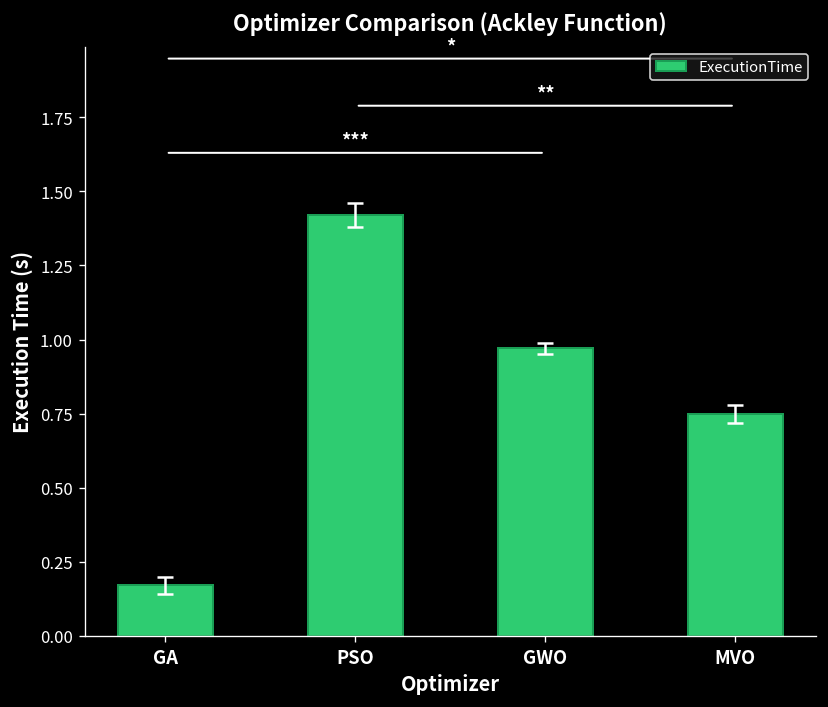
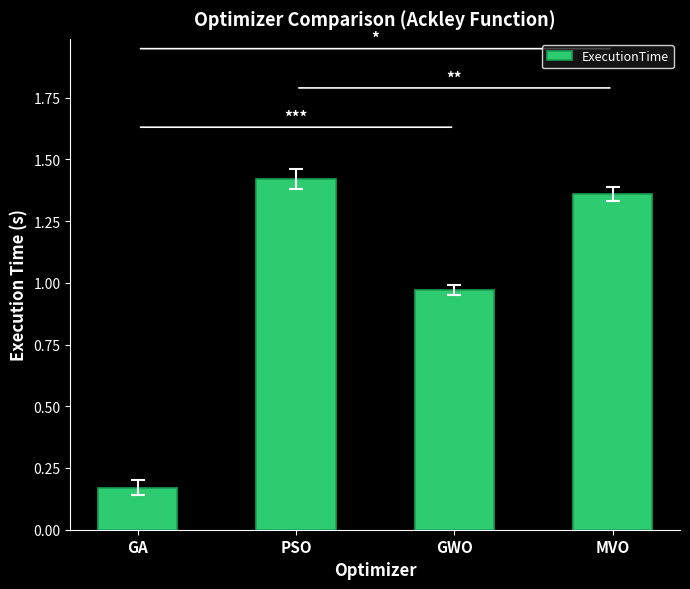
  {
    "ExecutionTime": {
      "GA": 0.17,
      "PSO": 1.42,
      "GWO": 0.97,
-     "MVO": 0.75
+     "MVO": 1.36
    }
  }
